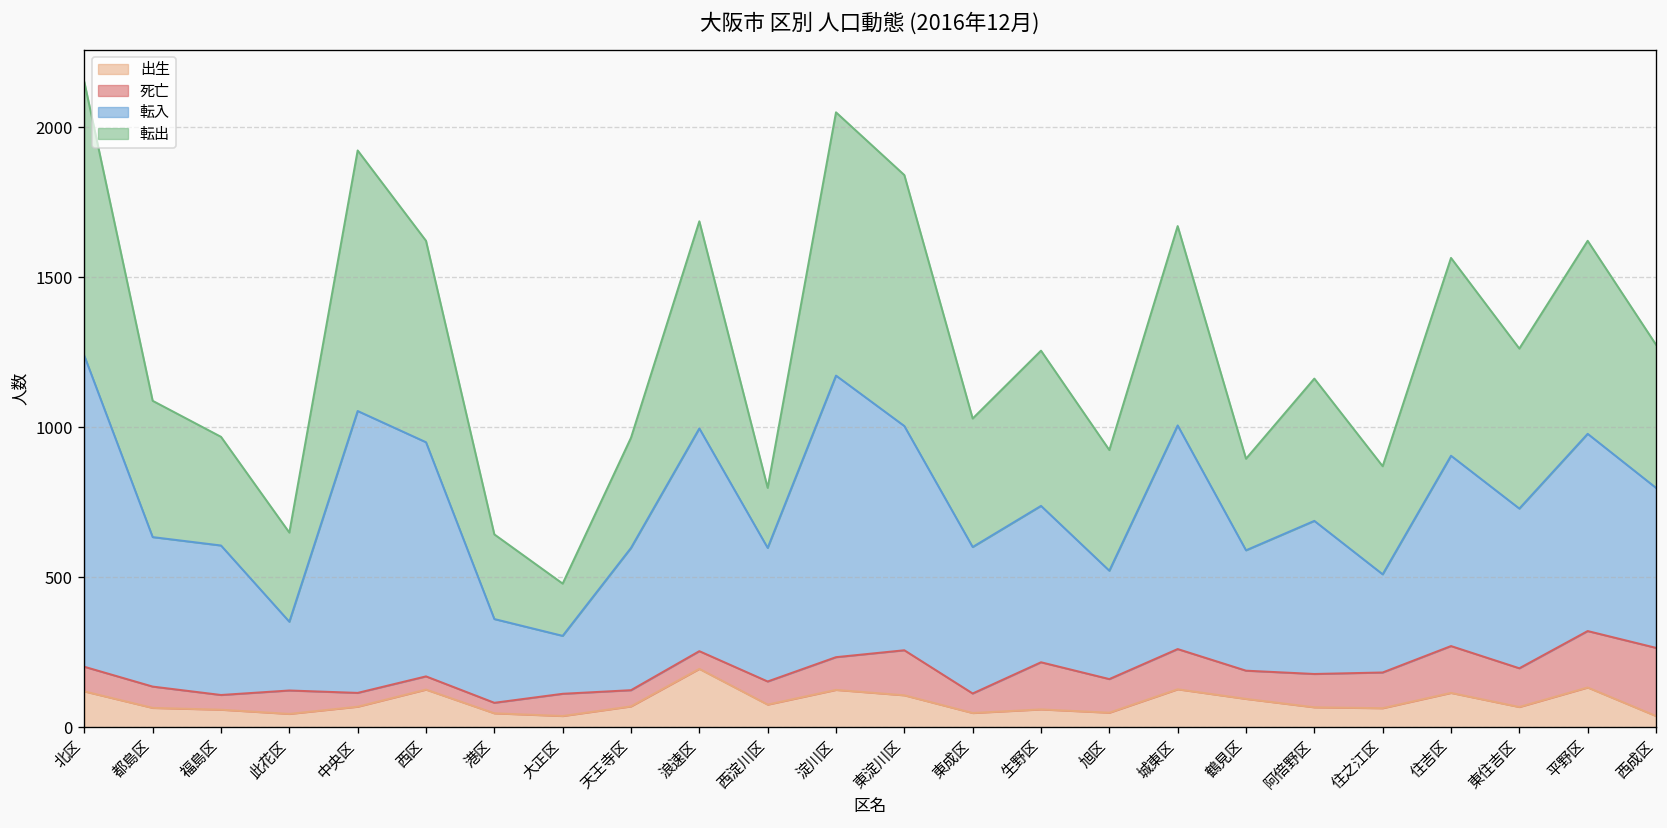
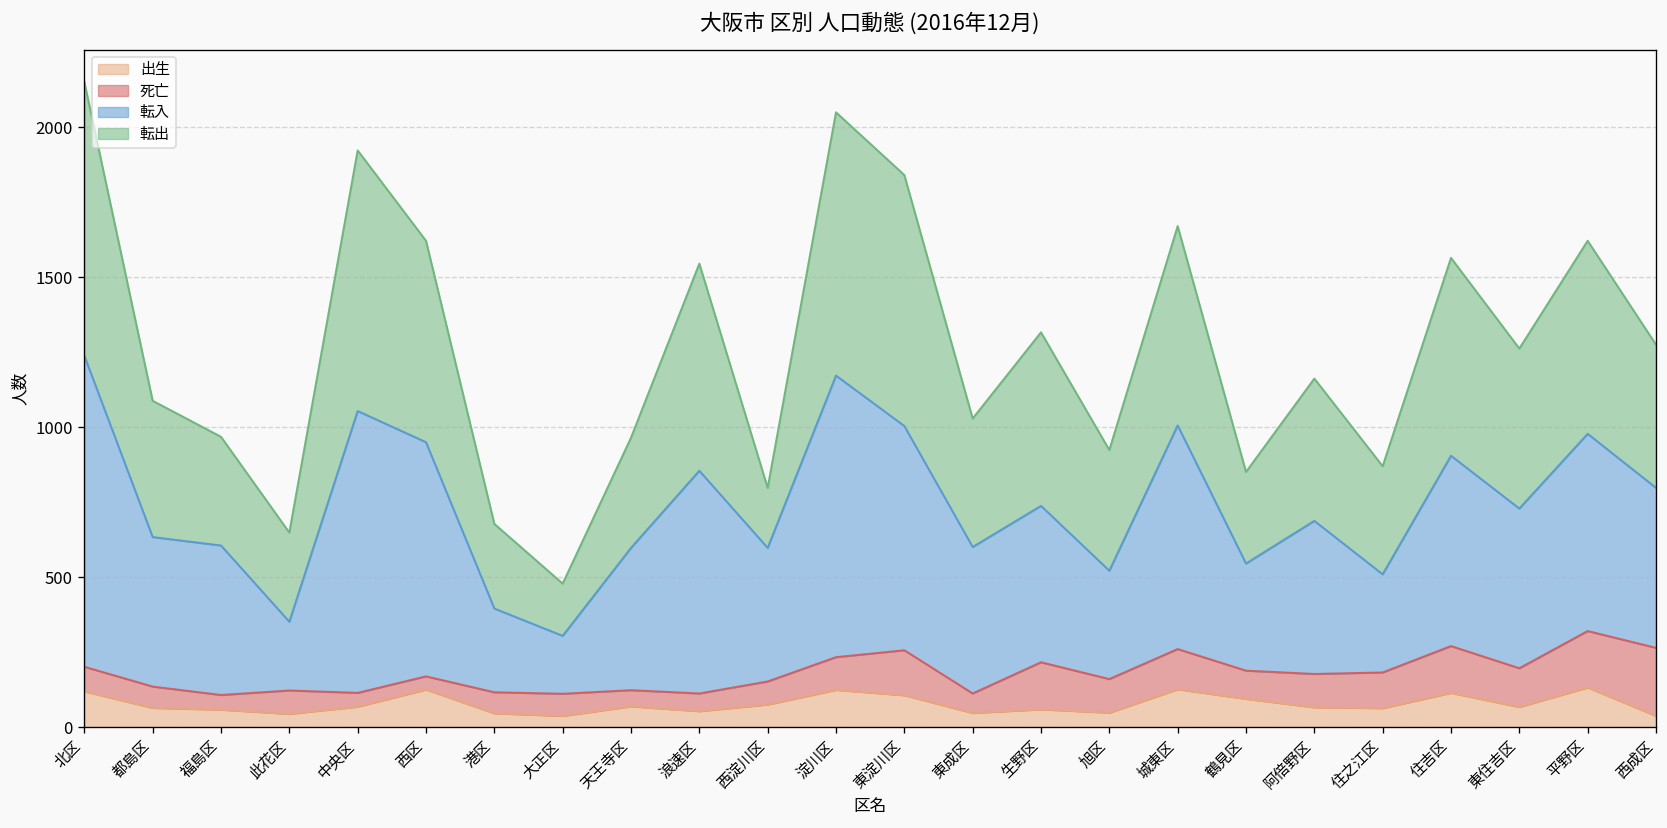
  {
    "出生": {
      "北区": 120,
      "都島区": 70,
      "福島区": 60,
      "此花区": 50,
      "中央区": 70,
      "西区": 130,
      "港区": 50,
      "大正区": 40,
      "天王寺区": 70,
-     "浪速区": 200,
+     "浪速区": 50,
      "西淀川区": 80,
      "淀川区": 130,
      "東淀川区": 110,
      "東成区": 50,
      "生野区": 60,
      "旭区": 50,
      "城東区": 130,
      "鶴見区": 100,
      "阿倍野区": 70,
      "住之江区": 60,
      "住吉区": 120,
      "東住吉区": 70,
      "平野区": 130,
      "西成区": 40
    },
    "死亡": {
      "北区": 80,
      "都島区": 70,
      "福島区": 50,
      "此花区": 80,
      "中央区": 50,
      "西区": 40,
-     "港区": 40,
+     "港区": 70,
      "大正区": 70,
      "天王寺区": 50,
      "浪速区": 60,
      "西淀川区": 80,
      "淀川区": 110,
      "東淀川区": 150,
      "東成区": 70,
      "生野区": 160,
      "旭区": 110,
      "城東区": 130,
      "鶴見区": 90,
      "阿倍野区": 110,
      "住之江区": 120,
      "住吉区": 160,
      "東住吉区": 130,
      "平野区": 190,
      "西成区": 230
    },
    "転入": {
      "北区": 1040,
      "都島区": 500,
      "福島区": 500,
      "此花区": 230,
      "中央区": 940,
      "西区": 780,
      "港区": 280,
      "大正区": 190,
      "天王寺区": 470,
      "浪速区": 740,
      "西淀川区": 450,
      "淀川区": 940,
      "東淀川区": 750,
      "東成区": 490,
      "生野区": 520,
      "旭区": 360,
      "城東区": 750,
-     "鶴見区": 400,
+     "鶴見区": 360,
      "阿倍野区": 510,
      "住之江区": 330,
      "住吉区": 630,
      "東住吉区": 530,
      "平野区": 660,
      "西成区": 530
    },
    "転出": {
      "北区": 910,
      "都島区": 450,
      "福島区": 360,
      "此花区": 300,
      "中央区": 870,
      "西区": 670,
      "港区": 280,
      "大正区": 170,
      "天王寺区": 370,
      "浪速区": 690,
      "西淀川区": 200,
      "淀川区": 880,
      "東淀川区": 840,
      "東成区": 430,
-     "生野区": 520,
+     "生野区": 580,
      "旭区": 400,
      "城東区": 660,
      "鶴見区": 310,
      "阿倍野区": 470,
      "住之江区": 360,
      "住吉区": 660,
      "東住吉区": 530,
      "平野区": 640,
      "西成区": 480
    }
  }
